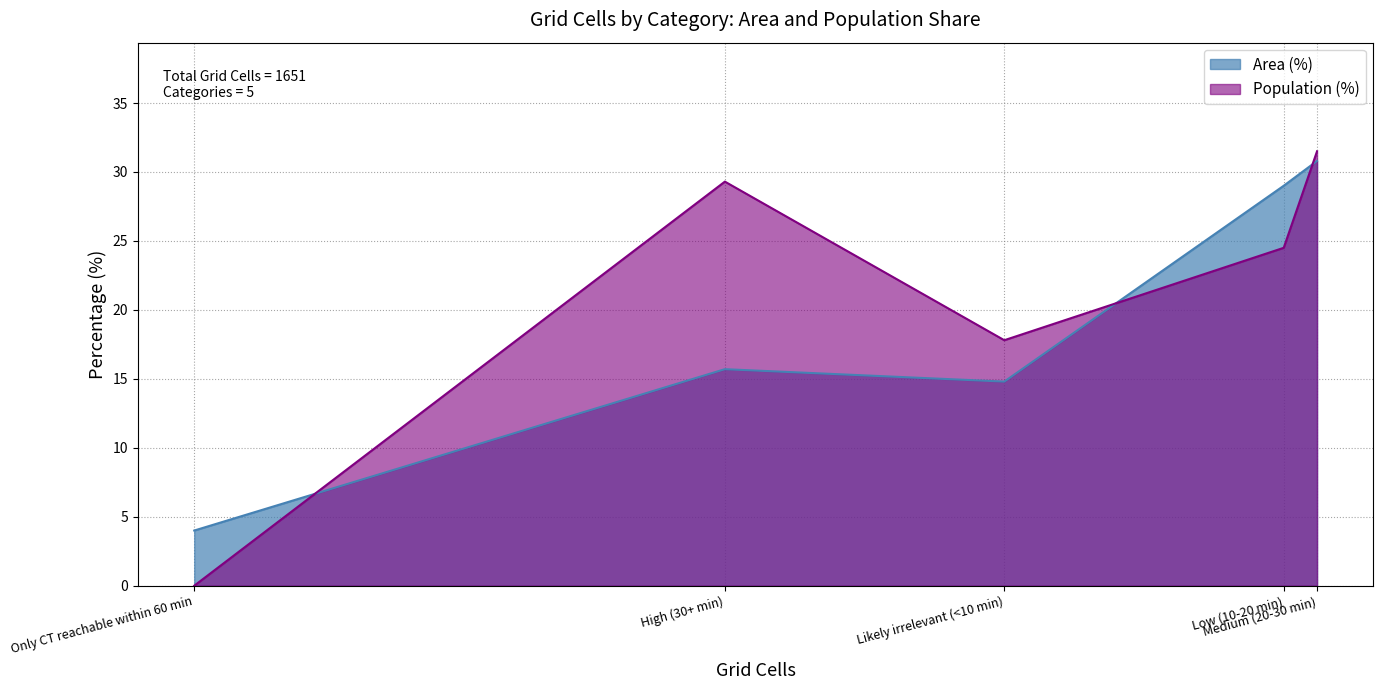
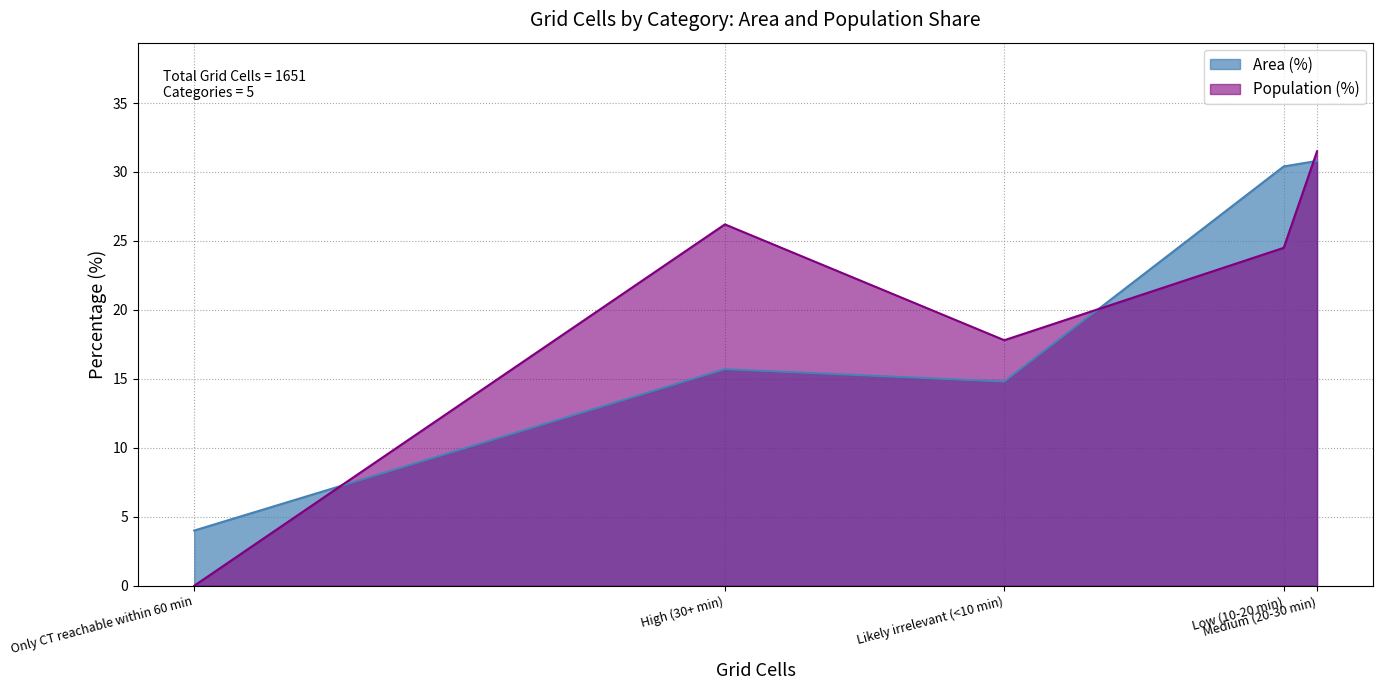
  {
    "Area (%)": {
      "Only CT reachable within 60 min": 4.0,
      "High (30+ min)": 15.7,
      "Likely irrelevant (<10 min)": 14.8,
-     "Low (10-20 min)": 29.0,
+     "Low (10-20 min)": 30.4,
      "Medium (20-30 min)": 30.8
    },
    "Population (%)": {
      "Only CT reachable within 60 min": 0.0,
-     "High (30+ min)": 29.3,
+     "High (30+ min)": 26.2,
      "Likely irrelevant (<10 min)": 17.8,
      "Low (10-20 min)": 24.5,
      "Medium (20-30 min)": 31.5
    }
  }
